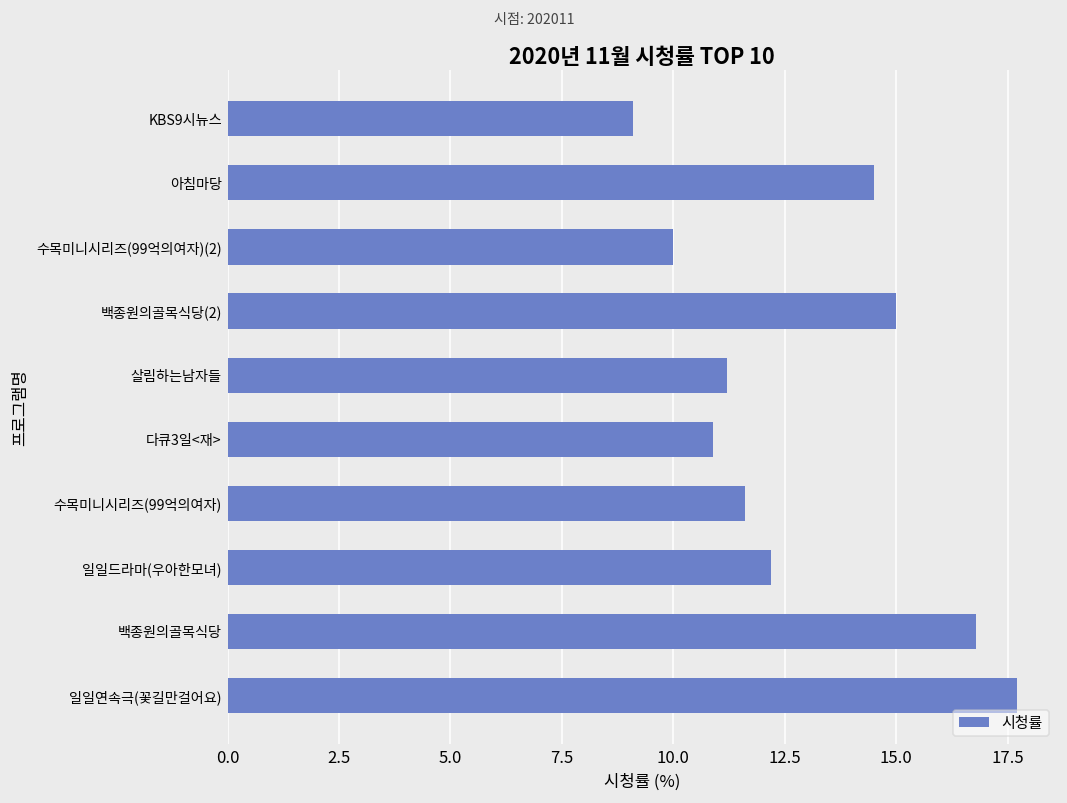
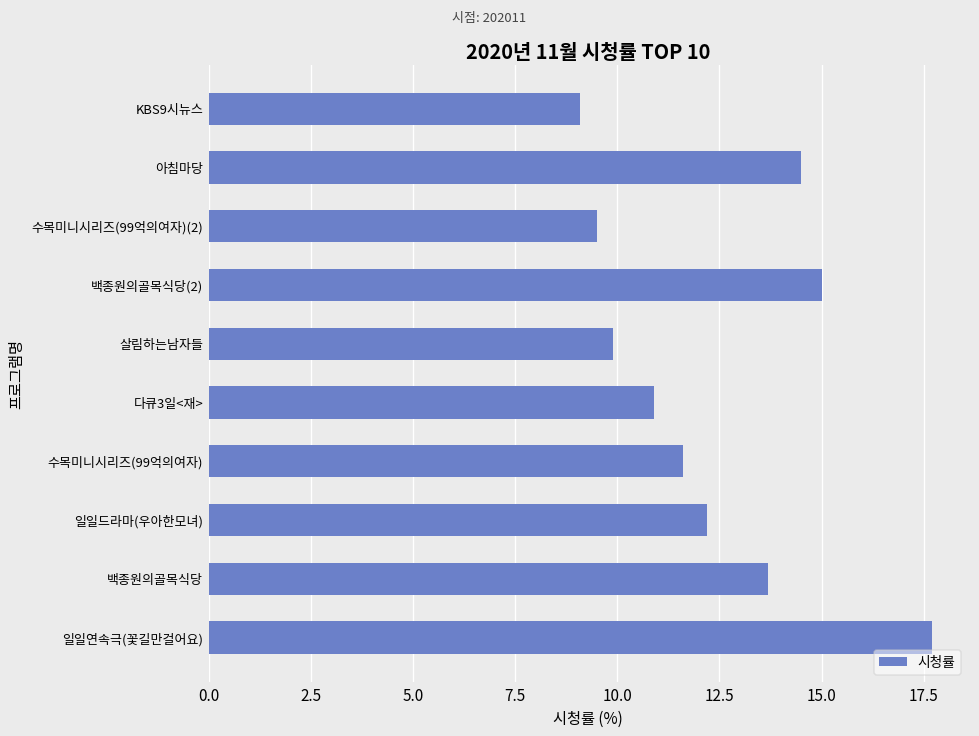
  {
    "KBS9시뉴스": 9.1,
    "아침마당": 14.5,
-   "수목미니시리즈(99억의여자)(2)": 10.0,
+   "수목미니시리즈(99억의여자)(2)": 9.5,
    "백종원의골목식당(2)": 15.0,
-   "살림하는남자들": 11.2,
+   "살림하는남자들": 9.9,
    "다큐3일<재>": 10.9,
    "수목미니시리즈(99억의여자)": 11.6,
    "일일드라마(우아한모녀)": 12.2,
-   "백종원의골목식당": 16.8,
+   "백종원의골목식당": 13.7,
    "일일연속극(꽃길만걸어요)": 17.7
  }
